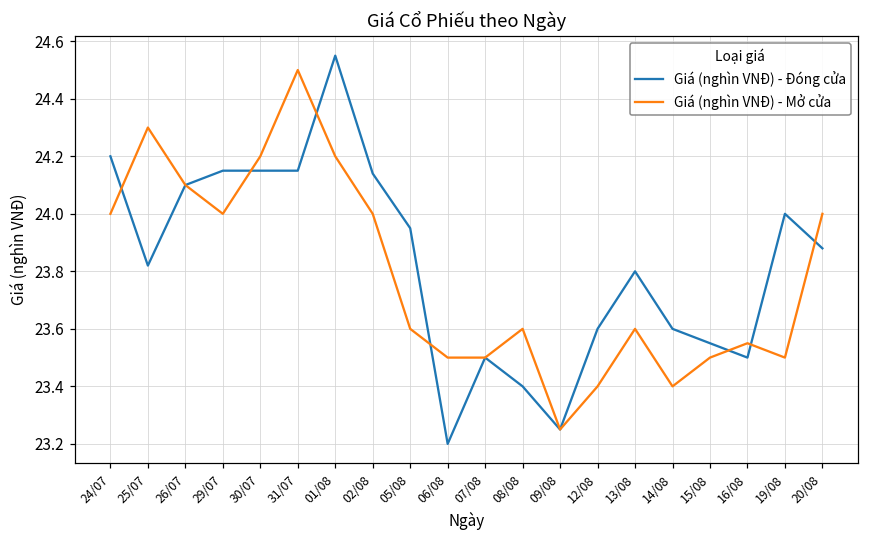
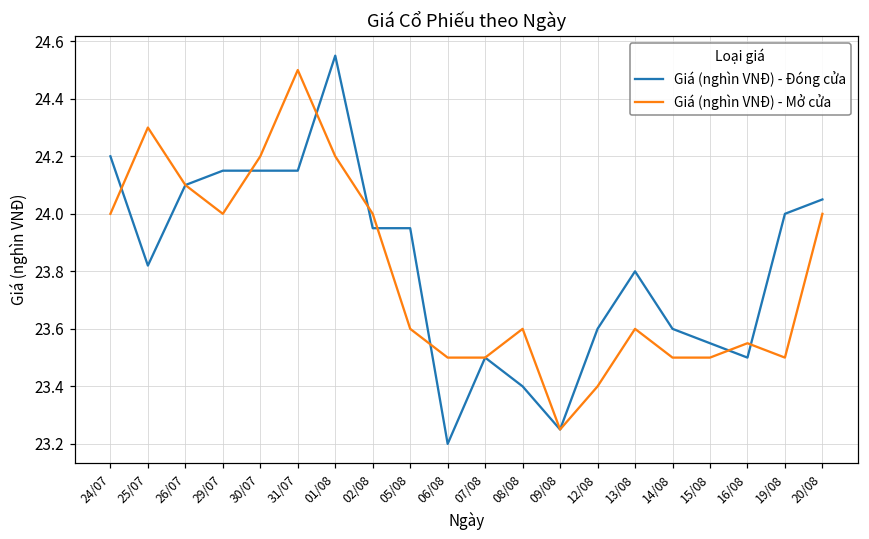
  {
    "Giá (nghìn VNĐ) - Đóng cửa": {
      "24/07": 24.20,
      "25/07": 23.82,
      "29/07": 24.15,
      "30/07": 24.15,
      "31/07": 24.15,
      "01/08": 24.55,
-     "02/08": 24.14,
+     "02/08": 23.95,
      "05/08": 23.95,
      "06/08": 23.20,
      "08/08": 23.40,
      "12/08": 23.60,
      "13/08": 23.80,
      "14/08": 23.60,
      "15/08": 23.55,
      "16/08": 23.50,
      "19/08": 24.00,
-     "20/08": 23.88
+     "20/08": 24.05
    },
    "Giá (nghìn VNĐ) - Mở cửa": {
      "24/07": 24.0,
      "25/07": 24.3,
      "29/07": 24.0,
      "30/07": 24.2,
      "31/07": 24.5,
      "01/08": 24.2,
      "02/08": 24.0,
      "05/08": 23.6,
      "06/08": 23.5,
      "08/08": 23.6,
      "12/08": 23.4,
      "13/08": 23.6,
-     "14/08": 23.4,
+     "14/08": 23.5,
      "15/08": 23.5,
      "16/08": 23.55,
      "19/08": 23.5,
      "20/08": 24.0
    }
  }
